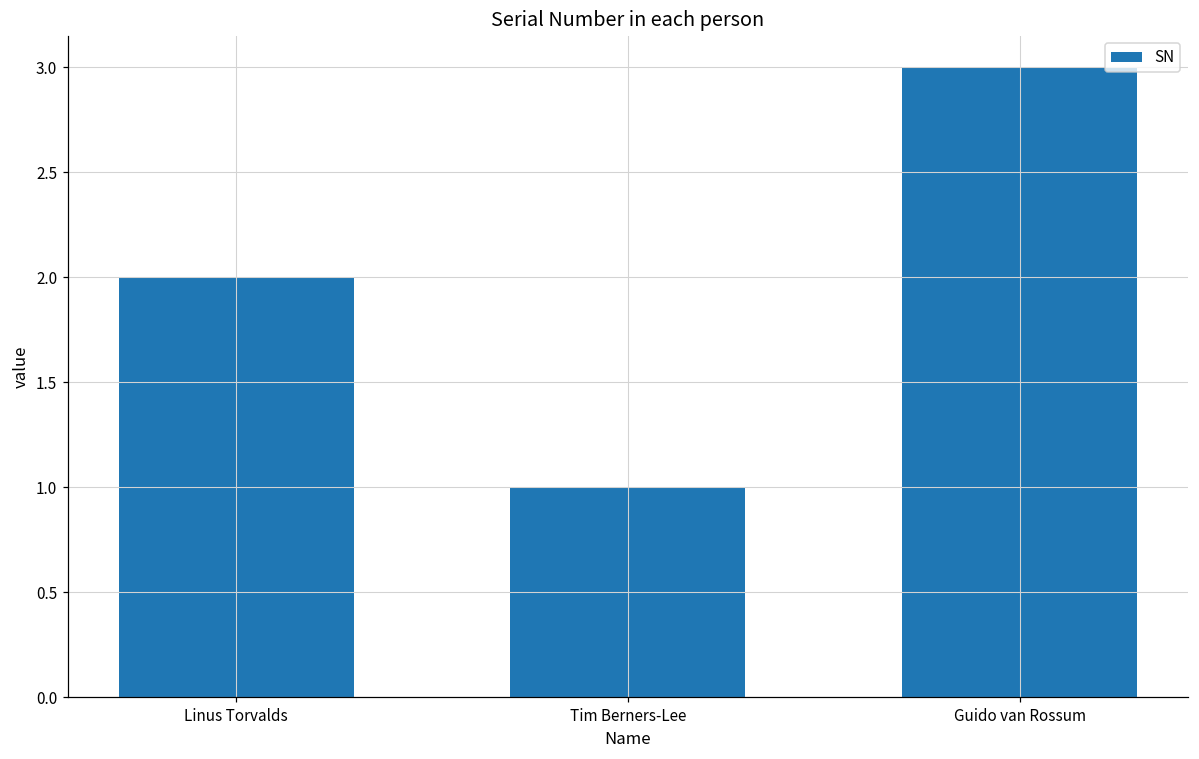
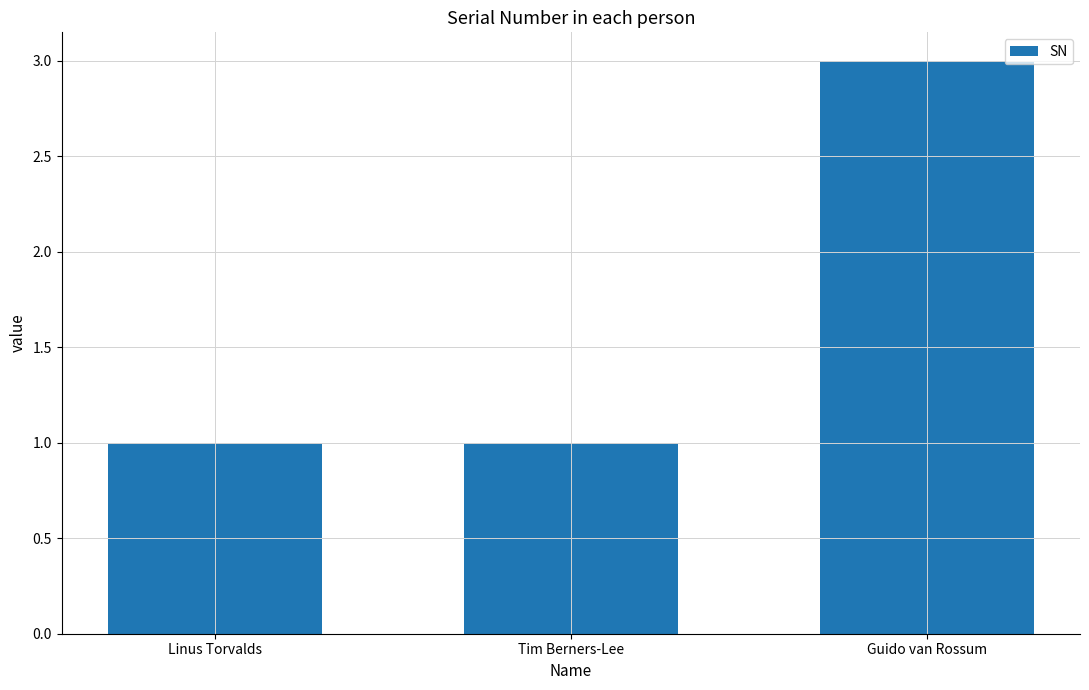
  {
-   "Linus Torvalds": 2,
+   "Linus Torvalds": 1,
    "Tim Berners-Lee": 1,
    "Guido van Rossum": 3
  }
